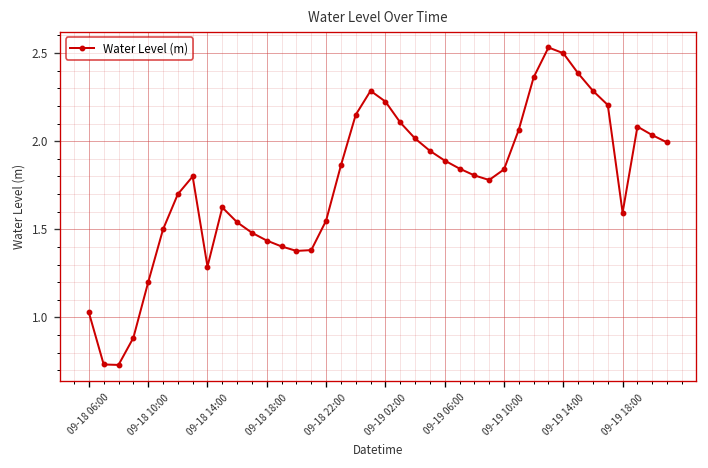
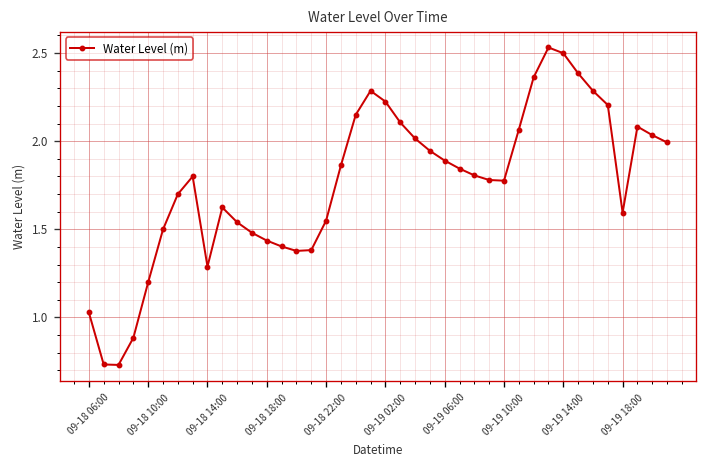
  {
    "09-18 06:00": 1.03,
    "09-18 10:00": 1.20,
    "09-18 14:00": 1.29,
    "09-18 18:00": 1.44,
    "09-18 22:00": 1.55,
    "09-19 02:00": 2.22,
    "09-19 06:00": 1.89,
-   "09-19 10:00": 1.84,
+   "09-19 10:00": 1.78,
    "09-19 14:00": 2.50,
    "09-19 18:00": 1.59
  }
